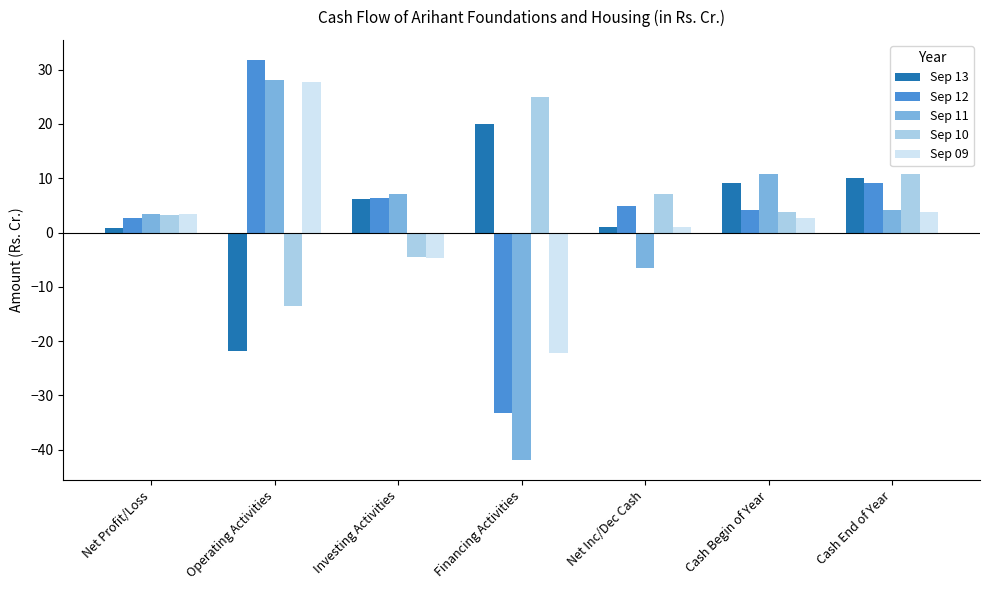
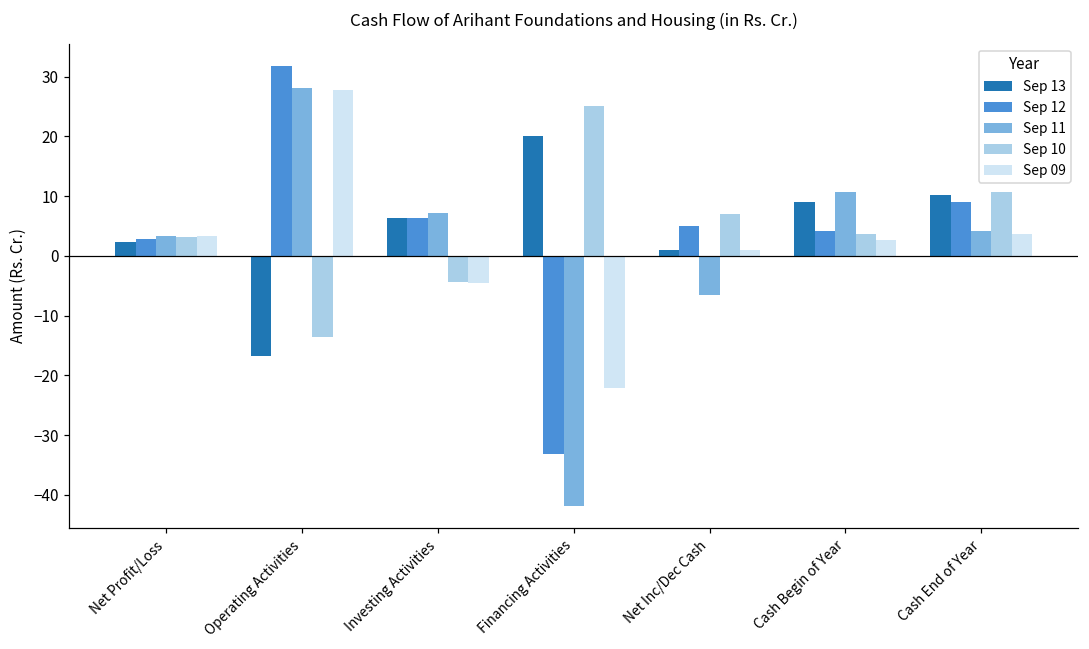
  {
    "Sep 13": {
-     "Net Profit/Loss": 1,
-     "Operating Activities": -22,
+     "Net Profit/Loss": 2,
+     "Operating Activities": -17,
      "Investing Activities": 6,
      "Financing Activities": 20,
      "Net Inc/Dec Cash": 1,
      "Cash Begin of Year": 9,
      "Cash End of Year": 10
    }
  }
